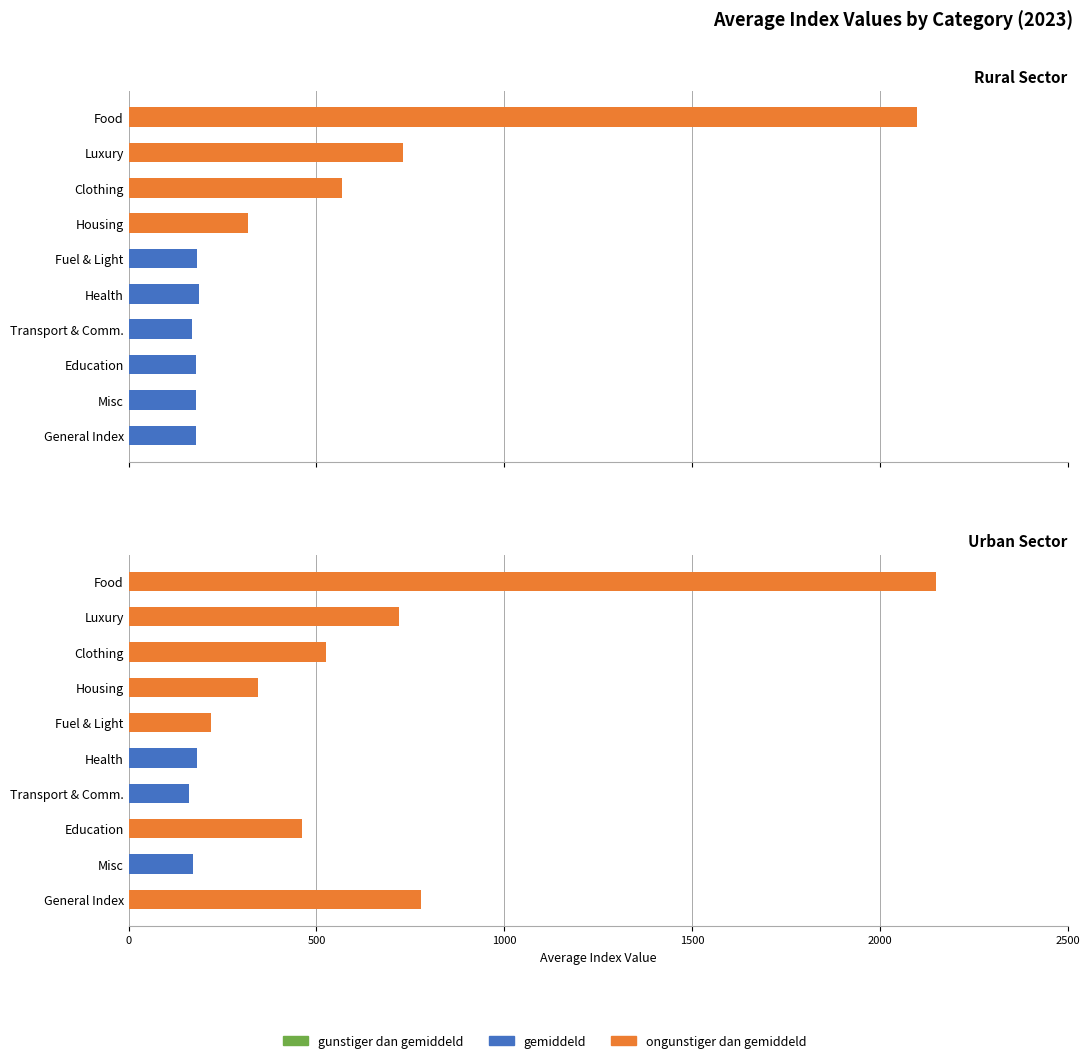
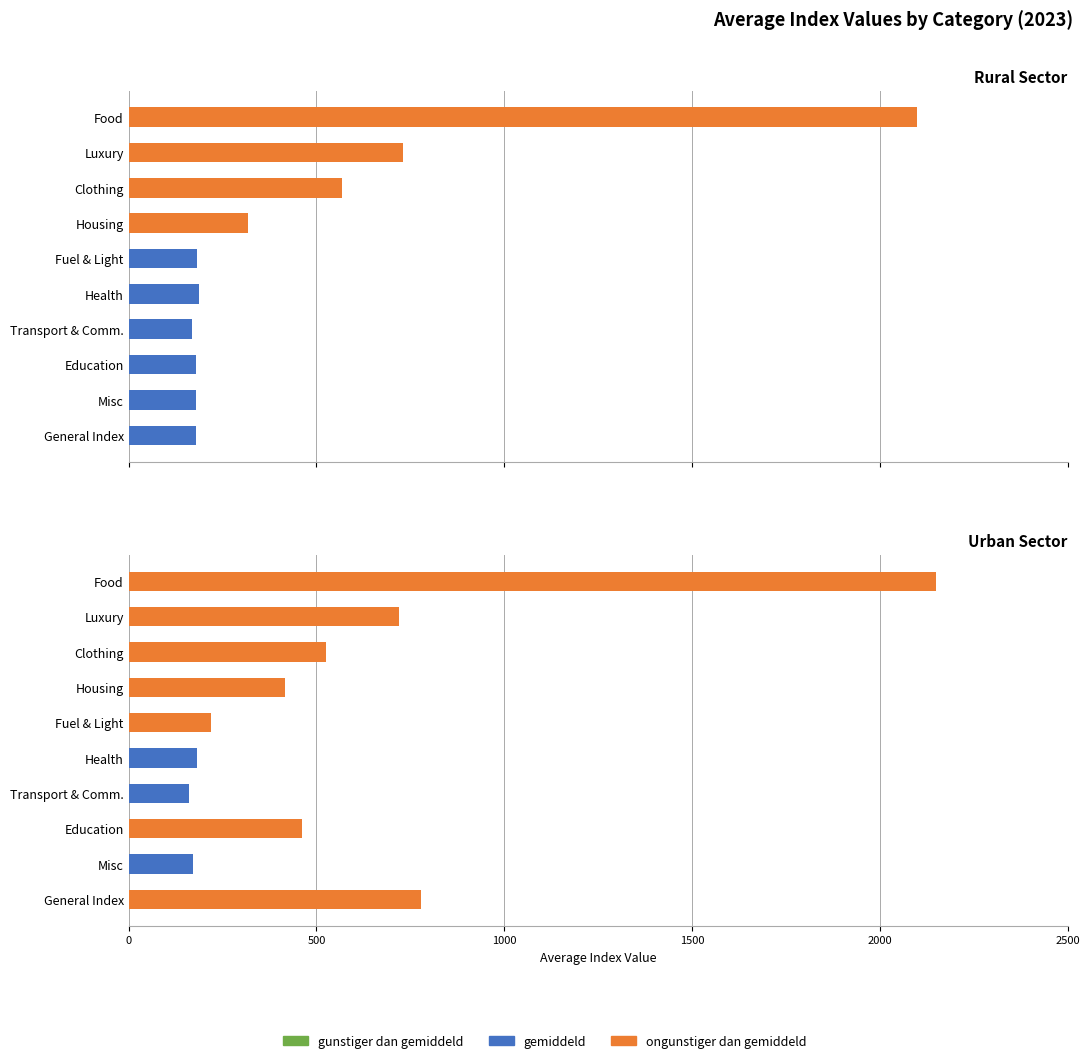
  {
    "Urban Sector": {
      "Food": 2150,
      "Luxury": 720,
      "Clothing": 530,
-     "Housing": 340,
+     "Housing": 420,
      "Fuel & Light": 220,
      "Health": 180,
      "Transport & Comm.": 160,
      "Education": 460,
      "Misc": 170,
      "General Index": 780
    }
  }
